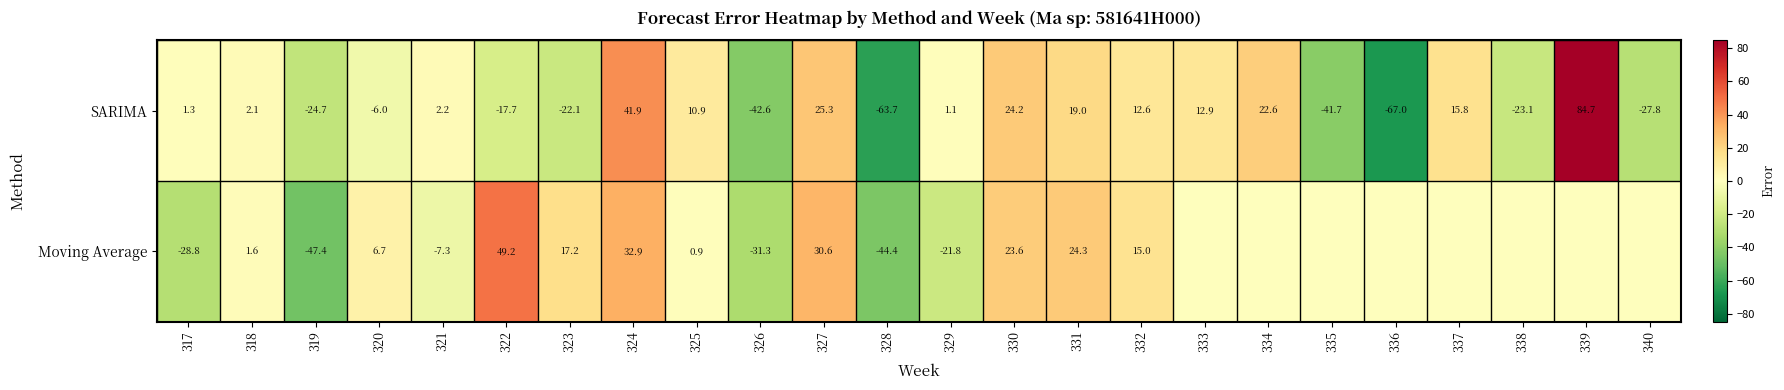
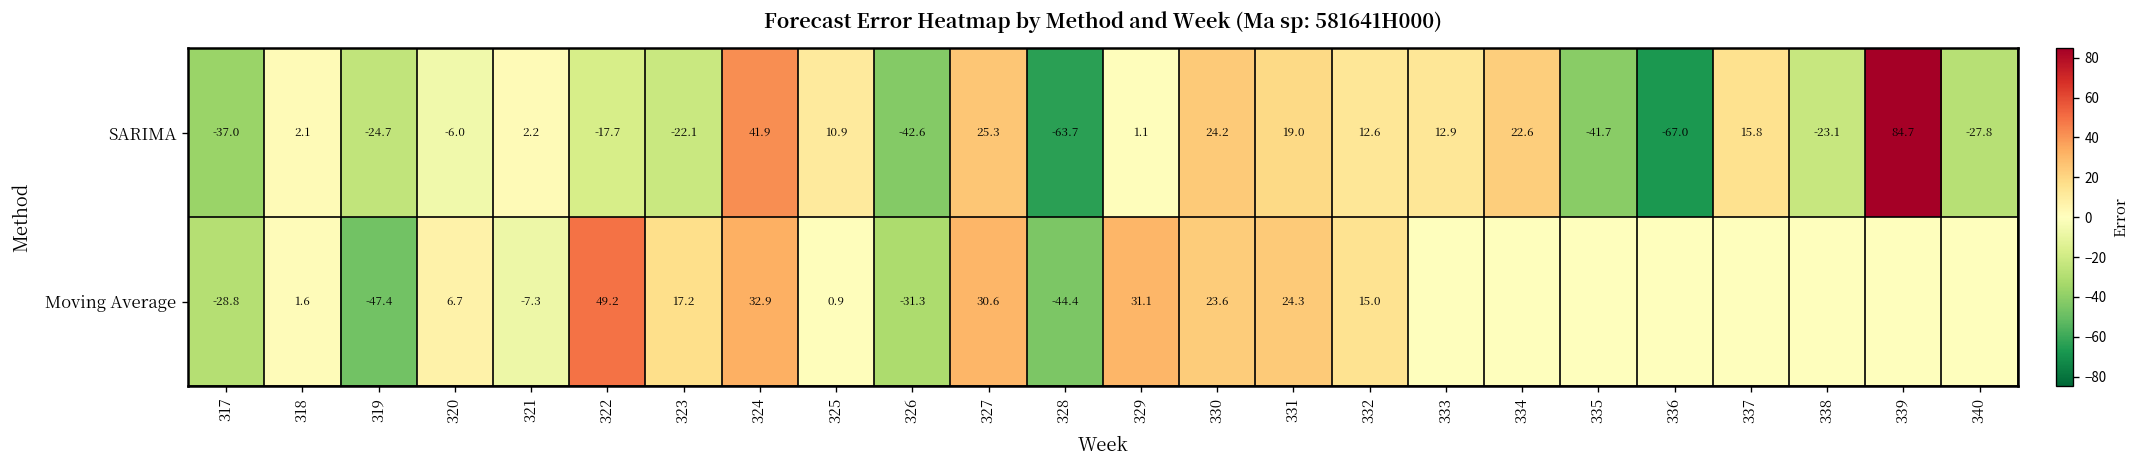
  {
    "SARIMA": {
-     "317": 1.3,
+     "317": -37.0,
      "318": 2.1,
      "319": -24.7,
      "320": -6.0,
      "321": 2.2,
      "322": -17.7,
      "323": -22.1,
      "324": 41.9,
      "325": 10.9,
      "326": -42.6,
      "327": 25.3,
      "328": -63.7,
      "329": 1.1,
      "330": 24.2,
      "331": 19.0,
      "332": 12.6,
      "333": 12.9,
      "334": 22.6,
      "335": -41.7,
      "336": -67.0,
      "337": 15.8,
      "338": -23.1,
      "339": 84.7,
      "340": -27.8
    },
    "Moving Average": {
      "317": -28.8,
      "318": 1.6,
      "319": -47.4,
      "320": 6.7,
      "321": -7.3,
      "322": 49.2,
      "323": 17.2,
      "324": 32.9,
      "325": 0.9,
      "326": -31.3,
      "327": 30.6,
      "328": -44.4,
-     "329": -21.8,
+     "329": 31.1,
      "330": 23.6,
      "331": 24.3,
      "332": 15.0
    }
  }
